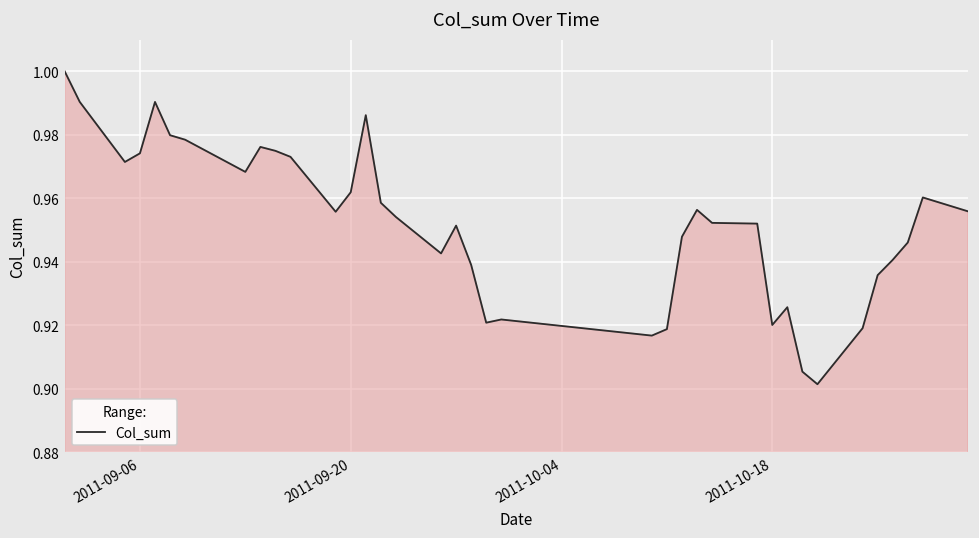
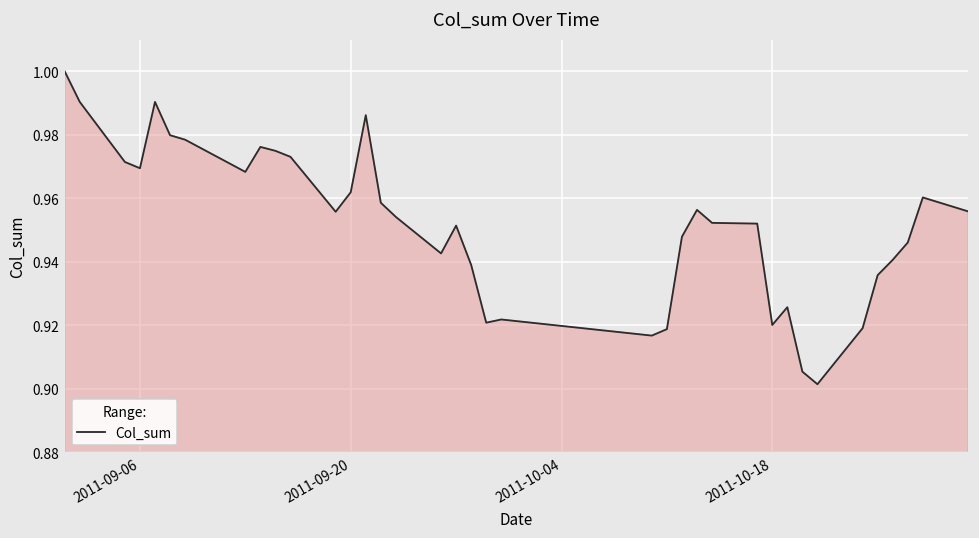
  {
-   "2011-09-06": 0.974,
+   "2011-09-06": 0.969,
    "2011-09-20": 0.962,
    "2011-10-18": 0.920
  }
